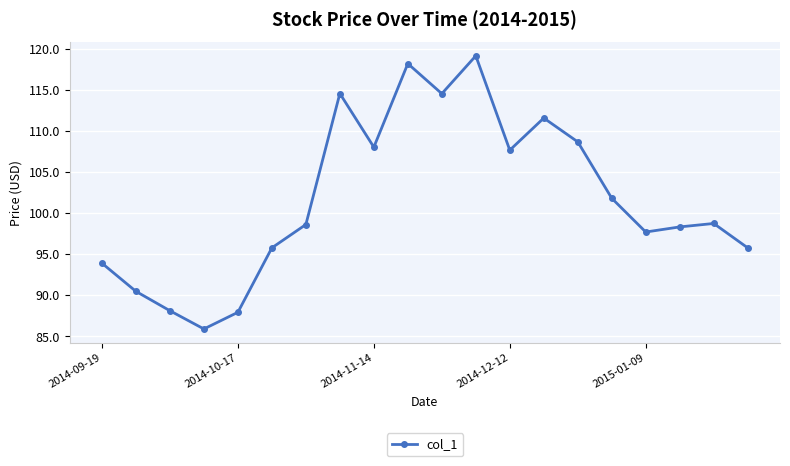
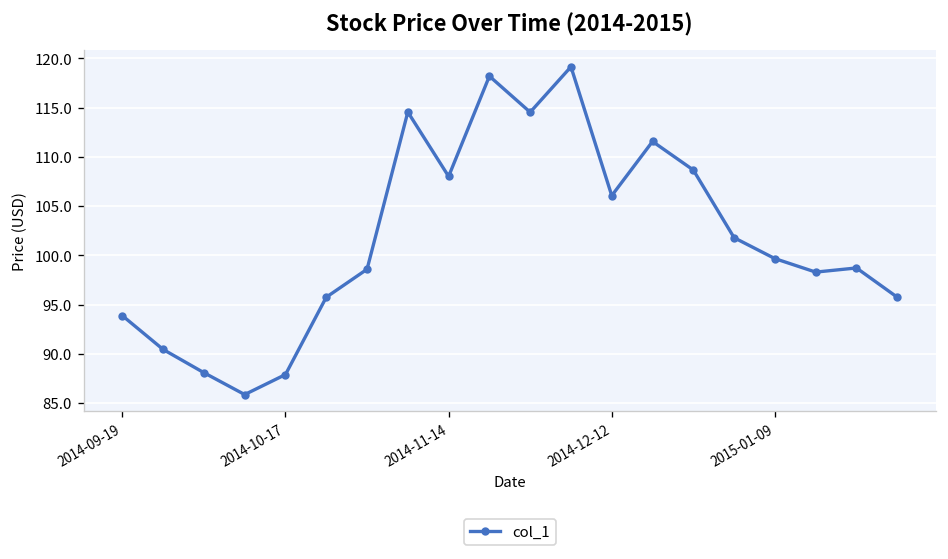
  {
    "2014-09-19": 94,
    "2014-10-17": 88,
    "2014-11-14": 108,
-   "2014-12-12": 108,
-   "2015-01-09": 98
+   "2014-12-12": 106,
+   "2015-01-09": 100
  }
